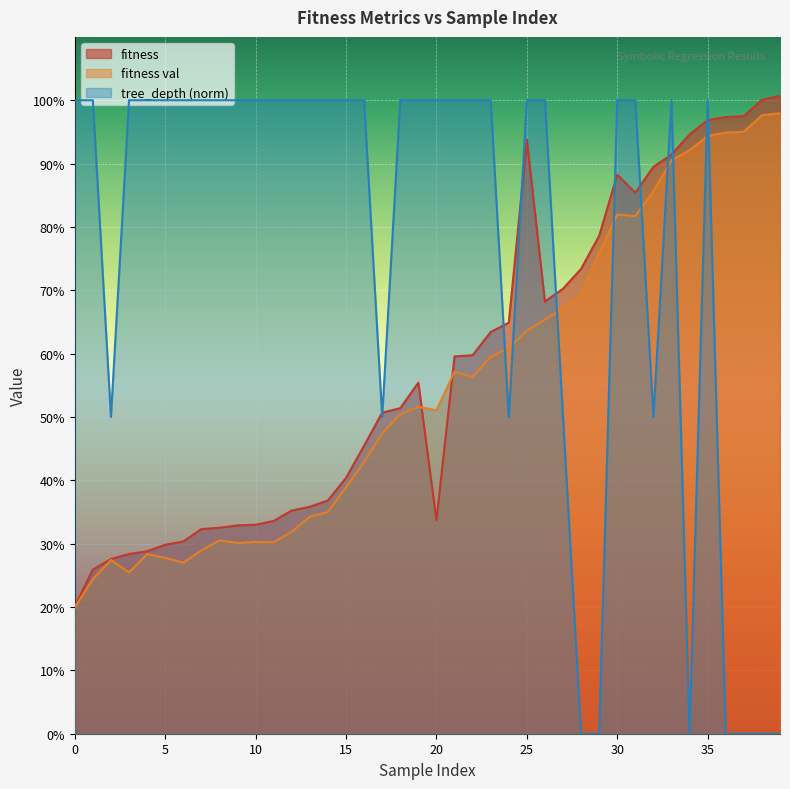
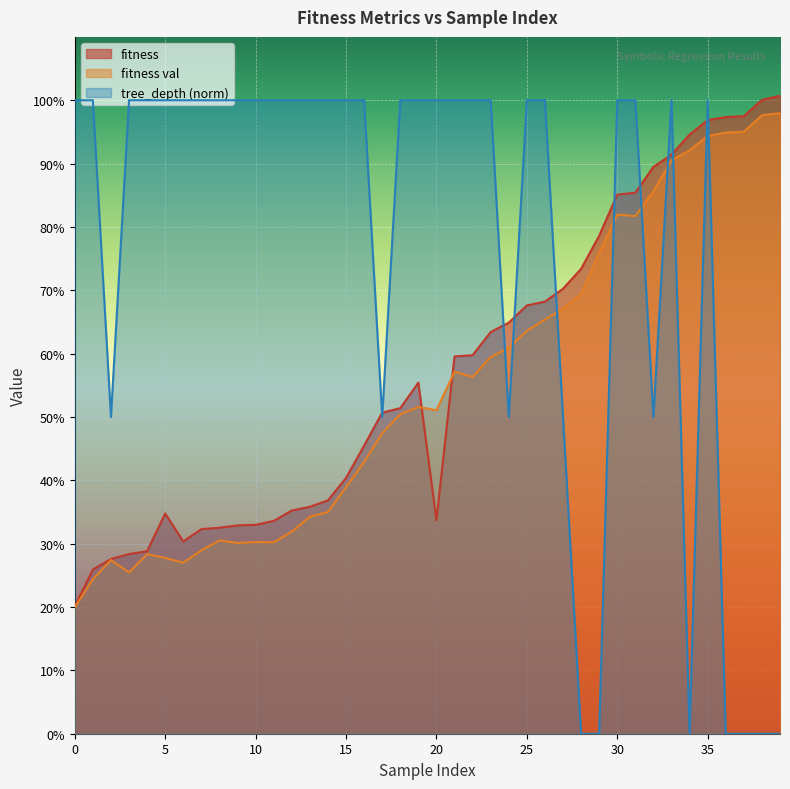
  {
    "fitness": {
-     "5": "30%",
+     "5": "35%",
      "10": "33%",
      "15": "40%",
      "20": "34%",
-     "25": "94%",
-     "30": "88%",
+     "25": "68%",
+     "30": "85%",
      "35": "97%"
    },
    "fitness val": {
      "5": "28%",
      "10": "30%",
      "15": "39%",
      "20": "51%",
      "25": "64%",
      "30": "82%",
      "35": "94%"
    },
    "tree_depth (norm)": {
      "0": "100%",
      "10": "100%",
      "15": "100%",
      "20": "100%",
      "25": "100%",
      "30": "100%",
      "35": "100%"
    }
  }
